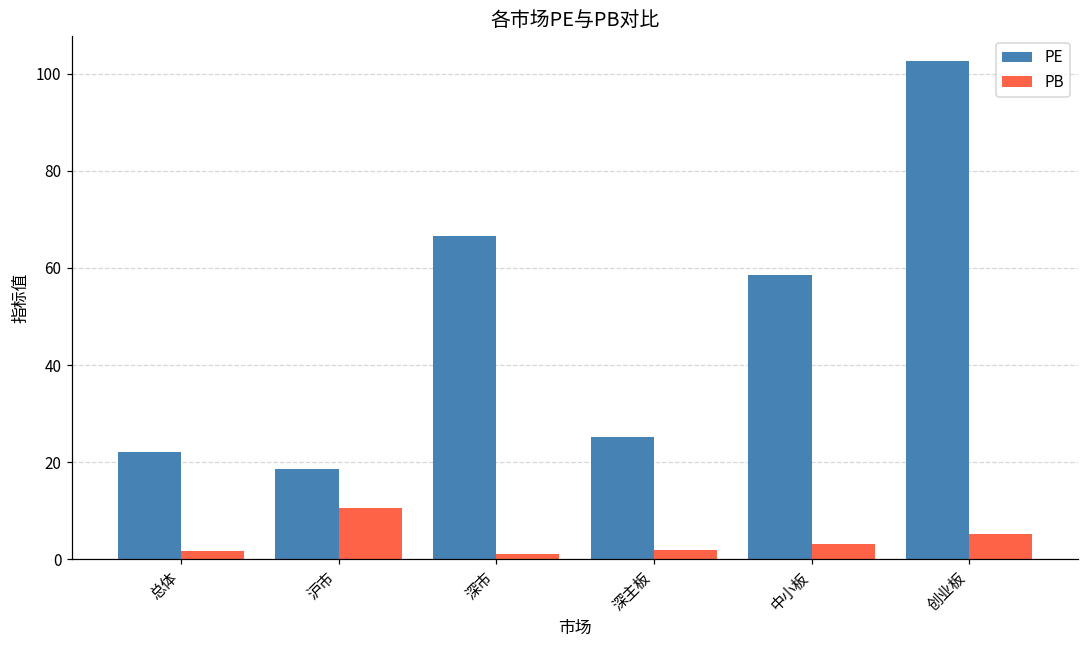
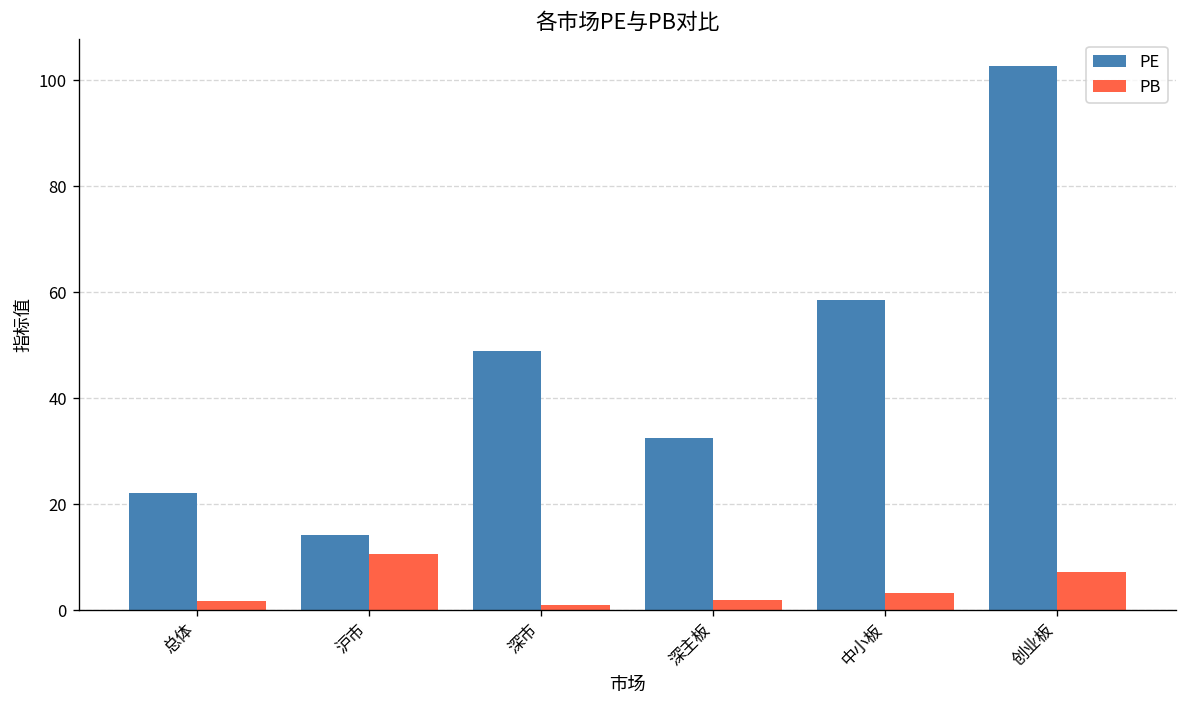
  {
    "PE": {
      "总体": 22,
-     "沪市": 19,
-     "深市": 67,
-     "深主板": 25,
+     "沪市": 14,
+     "深市": 49,
+     "深主板": 33,
      "中小板": 59,
      "创业板": 103
    },
    "PB": {
      "总体": 2,
      "沪市": 11,
      "深市": 1,
      "深主板": 2,
      "中小板": 3,
-     "创业板": 5
+     "创业板": 7
    }
  }
